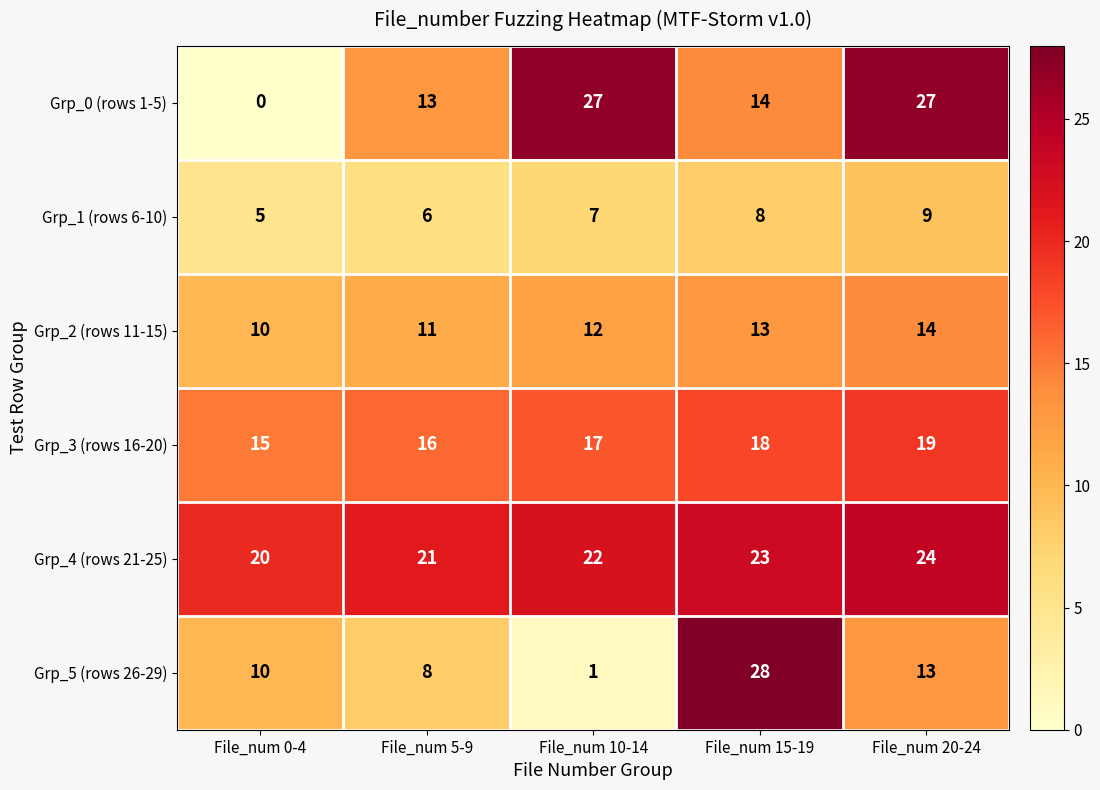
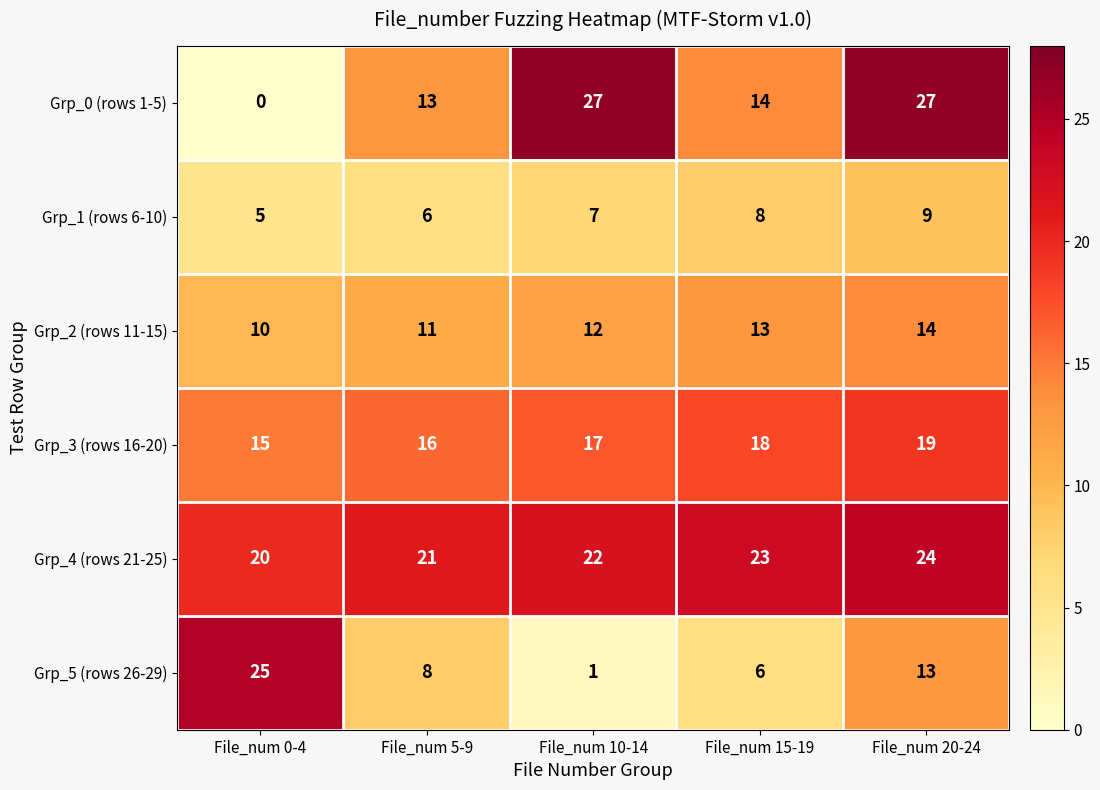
  {
    "Grp_0 (rows 1-5)": {
      "File_num 0-4": 0,
      "File_num 5-9": 13,
      "File_num 10-14": 27,
      "File_num 15-19": 14,
      "File_num 20-24": 27
    },
    "Grp_1 (rows 6-10)": {
      "File_num 0-4": 5,
      "File_num 5-9": 6,
      "File_num 10-14": 7,
      "File_num 15-19": 8,
      "File_num 20-24": 9
    },
    "Grp_2 (rows 11-15)": {
      "File_num 0-4": 10,
      "File_num 5-9": 11,
      "File_num 10-14": 12,
      "File_num 15-19": 13,
      "File_num 20-24": 14
    },
    "Grp_3 (rows 16-20)": {
      "File_num 0-4": 15,
      "File_num 5-9": 16,
      "File_num 10-14": 17,
      "File_num 15-19": 18,
      "File_num 20-24": 19
    },
    "Grp_4 (rows 21-25)": {
      "File_num 0-4": 20,
      "File_num 5-9": 21,
      "File_num 10-14": 22,
      "File_num 15-19": 23,
      "File_num 20-24": 24
    },
    "Grp_5 (rows 26-29)": {
-     "File_num 0-4": 10,
+     "File_num 0-4": 25,
      "File_num 5-9": 8,
      "File_num 10-14": 1,
-     "File_num 15-19": 28,
+     "File_num 15-19": 6,
      "File_num 20-24": 13
    }
  }
